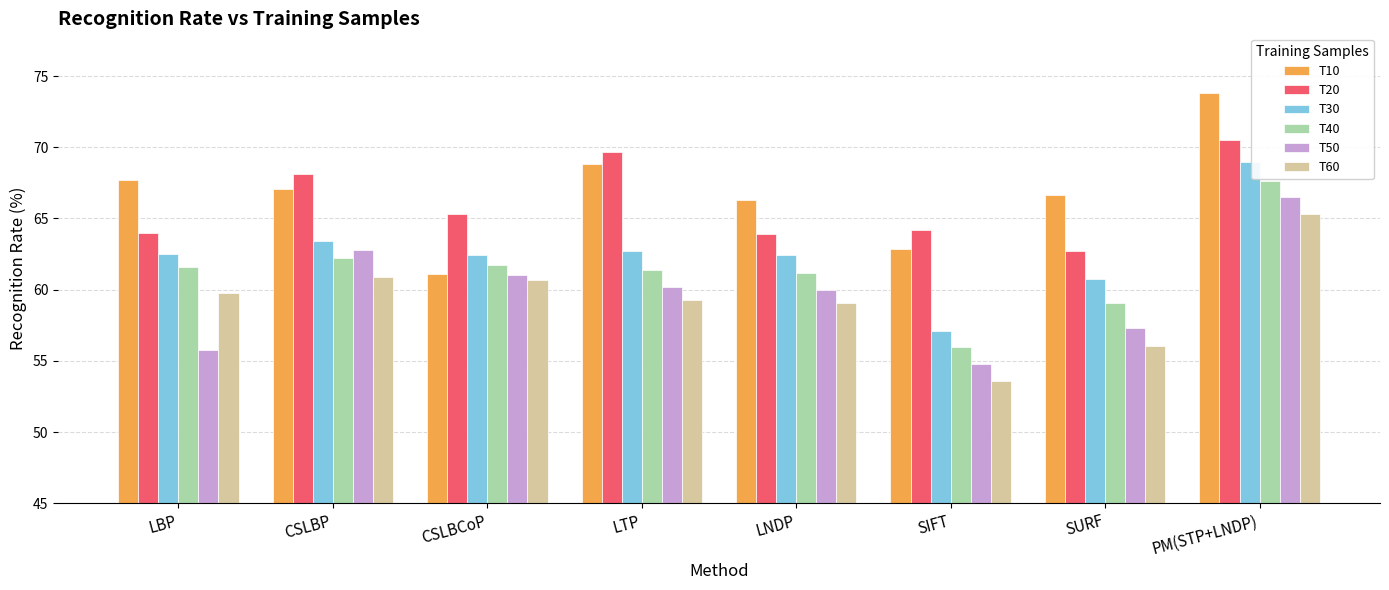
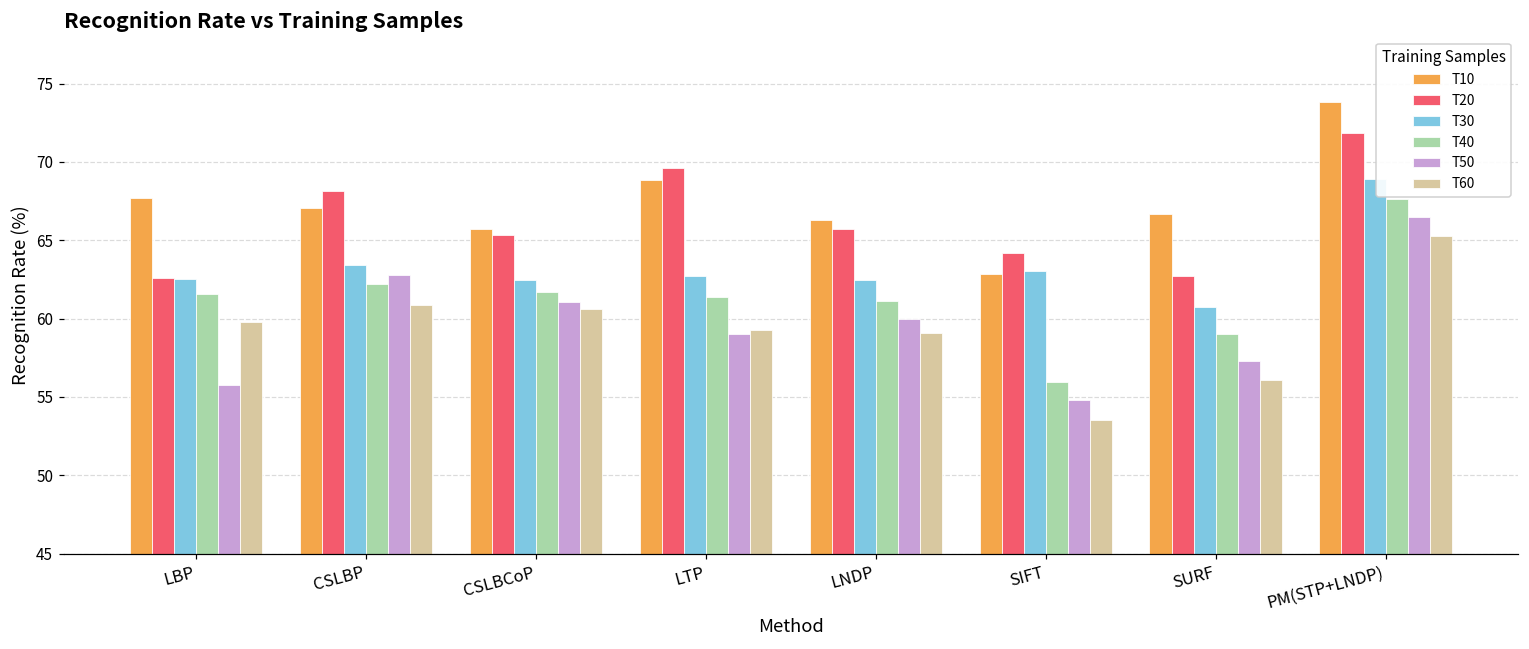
  {
    "T10": {
      "LBP": 67.7,
      "CSLBP": 67.1,
-     "CSLBCoP": 61.1,
+     "CSLBCoP": 65.7,
      "LTP": 68.9,
      "LNDP": 66.3,
      "SIFT": 62.8,
      "SURF": 66.7,
      "PM(STP+LNDP)": 73.8
    },
    "T20": {
-     "LBP": 64.0,
+     "LBP": 62.6,
      "CSLBP": 68.1,
      "CSLBCoP": 65.3,
      "LTP": 69.6,
-     "LNDP": 63.9,
+     "LNDP": 65.7,
      "SIFT": 64.2,
      "SURF": 62.7,
-     "PM(STP+LNDP)": 70.5
+     "PM(STP+LNDP)": 71.9
    },
    "T30": {
      "LBP": 62.5,
      "CSLBP": 63.4,
      "CSLBCoP": 62.5,
      "LTP": 62.7,
      "LNDP": 62.4,
-     "SIFT": 57.1,
+     "SIFT": 63.0,
      "SURF": 60.7,
      "PM(STP+LNDP)": 68.9
    },
    "T50": {
      "LBP": 55.8,
      "CSLBP": 62.8,
      "CSLBCoP": 61.1,
-     "LTP": 60.2,
+     "LTP": 59.0,
      "LNDP": 60.0,
      "SIFT": 54.8,
      "SURF": 57.3,
      "PM(STP+LNDP)": 66.5
    }
  }
